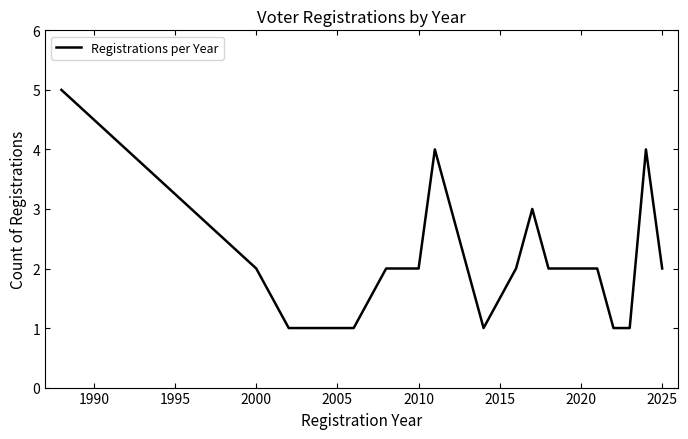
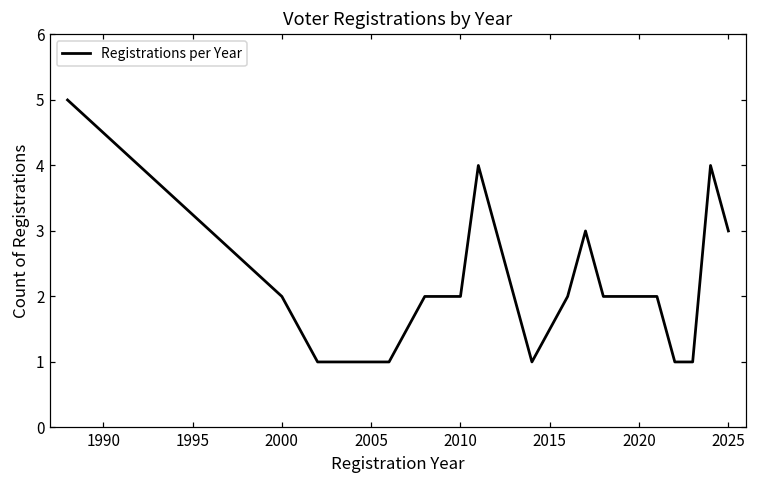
  {
    "2000": 2,
    "2010": 2,
    "2020": 2,
-   "2025": 2
+   "2025": 3
  }
